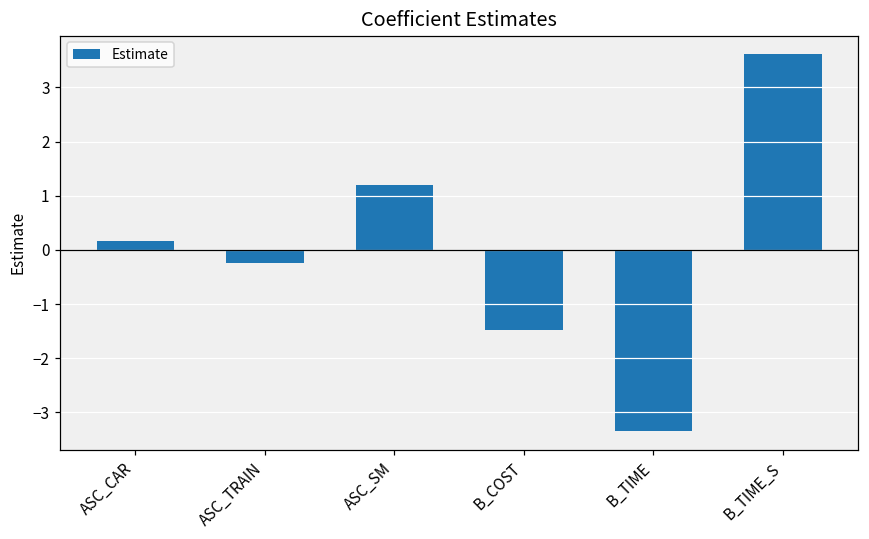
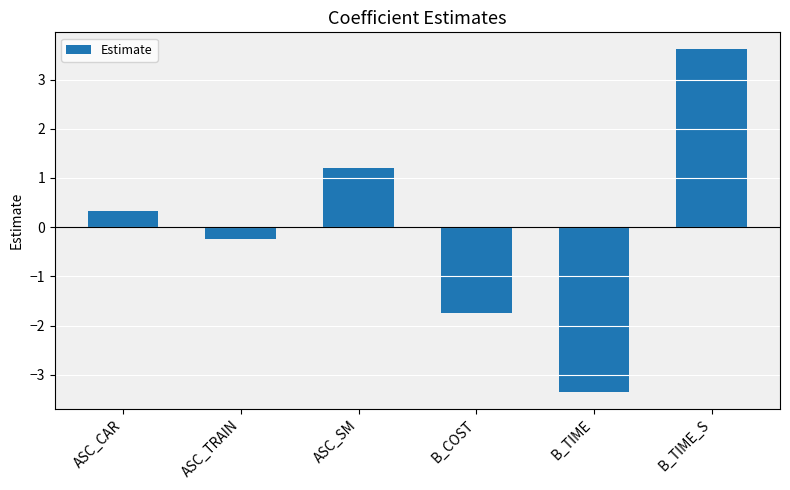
  {
-   "ASC_CAR": 0.2,
+   "ASC_CAR": 0.3,
    "ASC_TRAIN": -0.2,
    "ASC_SM": 1.2,
-   "B_COST": -1.5,
+   "B_COST": -1.7,
    "B_TIME": -3.3,
    "B_TIME_S": 3.6
  }
